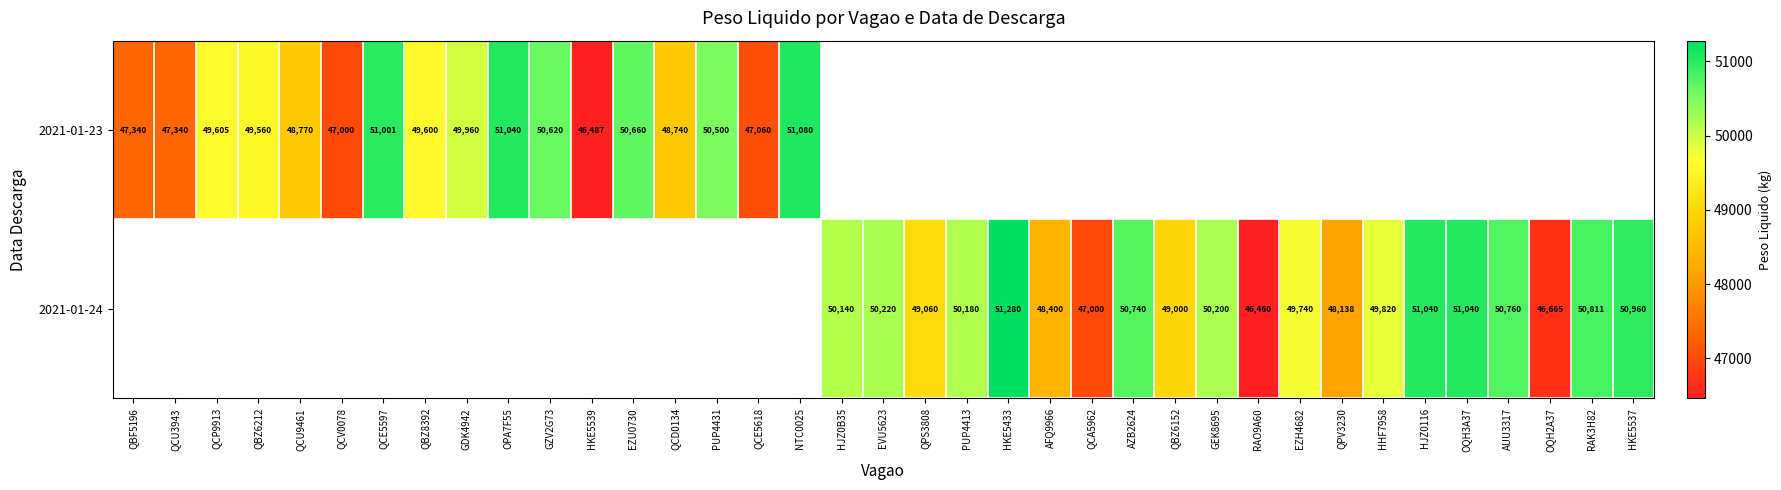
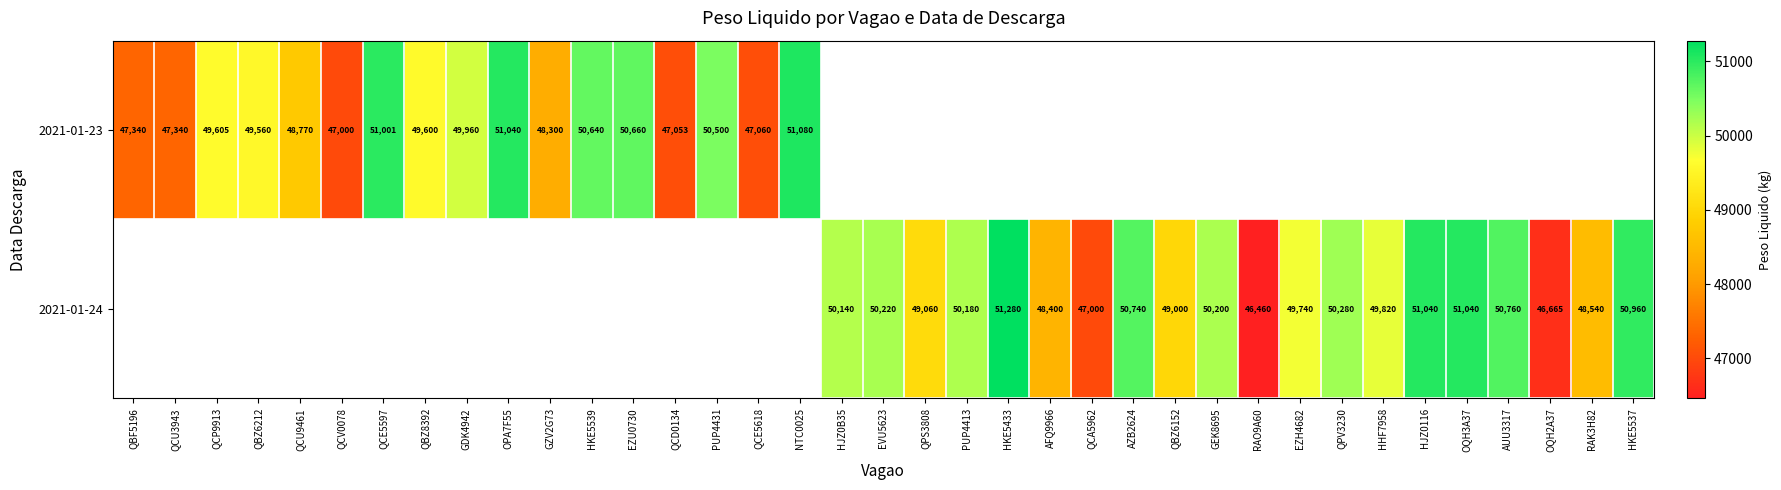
  {
    "2021-01-23": {
      "QBF5196": "47,340",
      "QCU3943": "47,340",
      "QCP9913": "49,605",
      "QBZ6212": "49,560",
      "QCU9461": "48,770",
      "QCV0078": "47,000",
      "QCE5597": "51,001",
      "QBZ8392": "49,600",
      "GDK4942": "49,960",
      "OPA7F55": "51,040",
-     "GZV2G73": "50,620",
-     "HKE5539": "46,487",
+     "GZV2G73": "48,300",
+     "HKE5539": "50,640",
      "EZU0730": "50,660",
-     "QCD0134": "48,740",
+     "QCD0134": "47,053",
      "PUP4431": "50,500",
      "QCE5618": "47,060",
      "NTC0025": "51,080"
    },
    "2021-01-24": {
      "HJZ0B35": "50,140",
      "EVU5623": "50,220",
      "QPS3808": "49,060",
      "PUP4413": "50,180",
      "HKE5433": "51,280",
      "AFQ9966": "48,400",
      "QCA5962": "47,000",
      "AZB2624": "50,740",
      "QBZ6152": "49,000",
      "GEK8695": "50,200",
      "RAO9A60": "46,460",
      "EZH4682": "49,740",
-     "QPV3230": "48,138",
+     "QPV3230": "50,280",
      "HHF7958": "49,820",
      "HJZ0116": "51,040",
      "OQH3A37": "51,040",
      "AUU3317": "50,760",
      "OQH2A37": "46,665",
-     "RAK3H82": "50,811",
+     "RAK3H82": "48,540",
      "HKE5537": "50,960"
    }
  }
